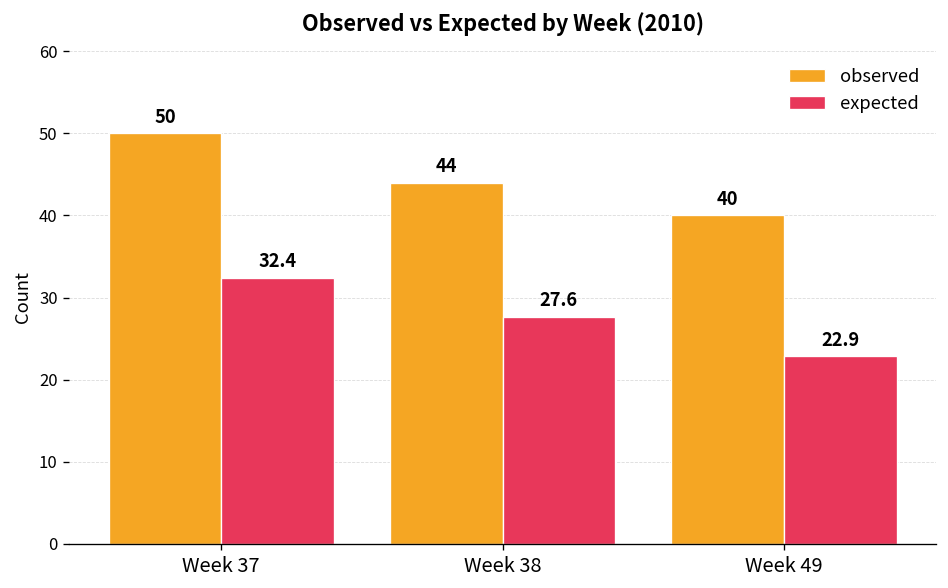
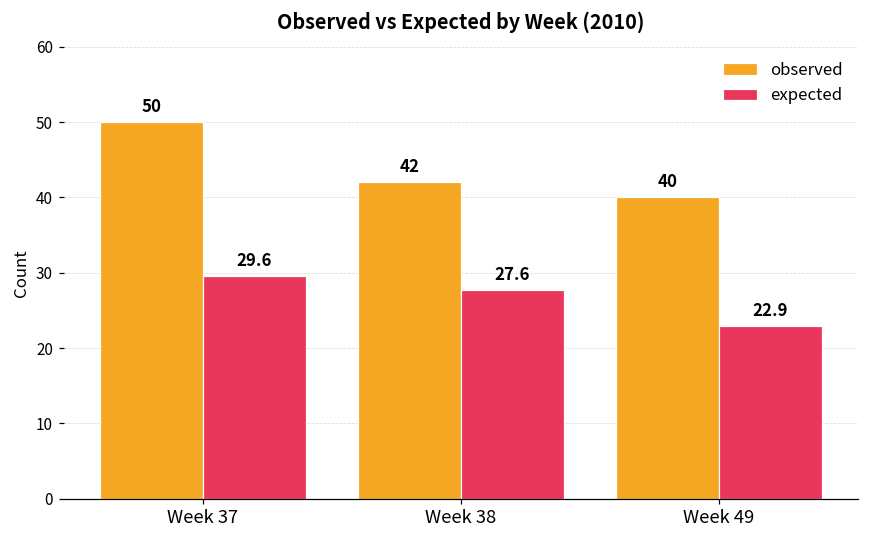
  {
    "observed": {
      "Week 37": 50,
-     "Week 38": 44,
+     "Week 38": 42,
      "Week 49": 40
    },
    "expected": {
-     "Week 37": 32.4,
+     "Week 37": 29.6,
      "Week 38": 27.6,
      "Week 49": 22.9
    }
  }
